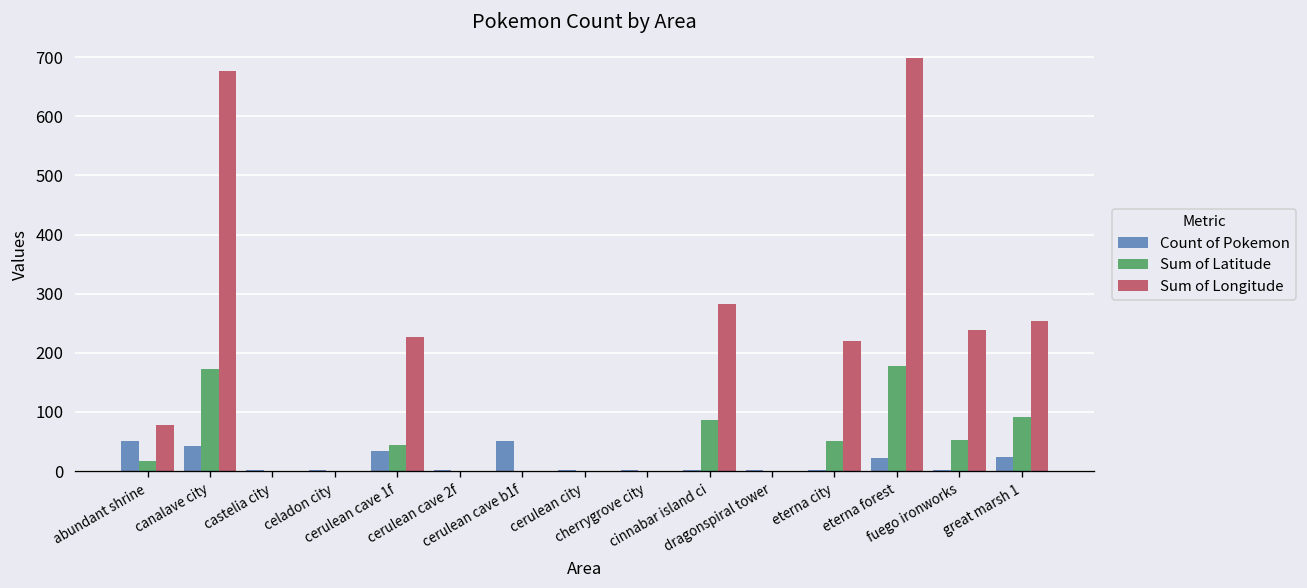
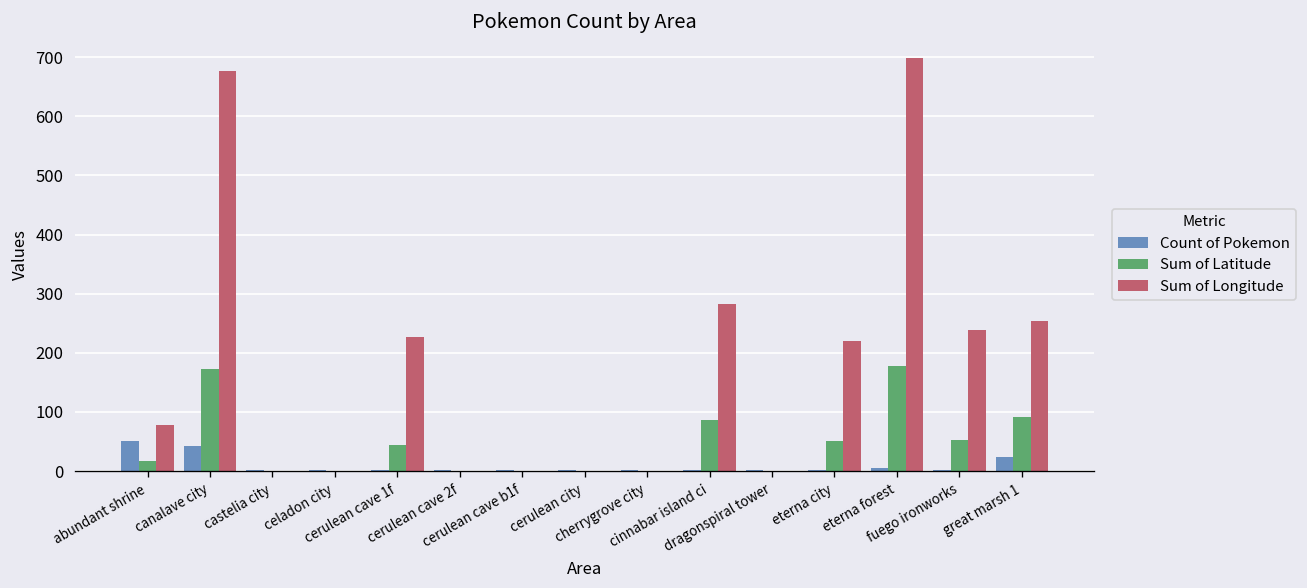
  {
    "Count of Pokemon": {
      "abundant shrine": 50,
      "canalave city": 40,
-     "cerulean cave 1f": 30,
-     "cerulean cave b1f": 50,
-     "eterna forest": 20,
+     "cerulean cave 1f": 0,
+     "cerulean cave b1f": 0,
+     "eterna forest": 10,
      "great marsh 1": 20
    },
    "Sum of Latitude": {
      "abundant shrine": 20,
      "canalave city": 170,
      "castelia city": 0,
      "celadon city": 0,
      "cerulean cave 1f": 40,
      "cerulean cave 2f": 0,
      "cerulean cave b1f": 0,
      "cerulean city": 0,
      "cherrygrove city": 0,
      "cinnabar island ci": 90,
      "dragonspiral tower": 0,
      "eterna city": 50,
      "eterna forest": 180,
      "fuego ironworks": 50,
      "great marsh 1": 90
    },
    "Sum of Longitude": {
      "abundant shrine": 80,
      "canalave city": 680,
      "castelia city": 0,
      "celadon city": 0,
      "cerulean cave 1f": 230,
      "cerulean cave 2f": 0,
      "cerulean cave b1f": 0,
      "cerulean city": 0,
      "cherrygrove city": 0,
      "cinnabar island ci": 280,
      "dragonspiral tower": 0,
      "eterna city": 220,
      "eterna forest": 700,
      "fuego ironworks": 240,
      "great marsh 1": 250
    }
  }
